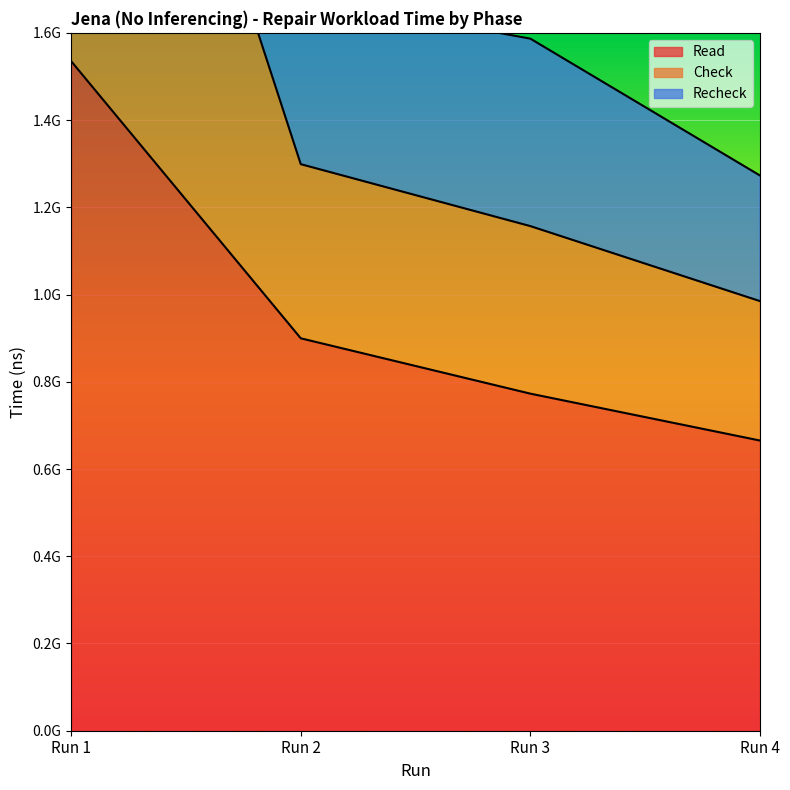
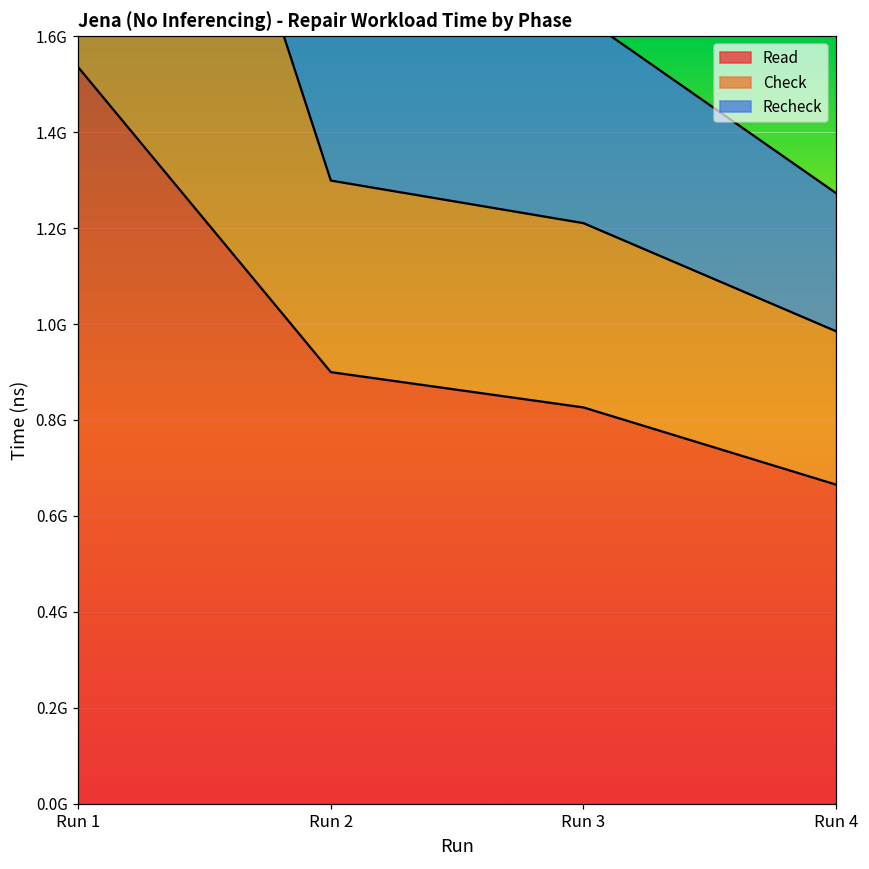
  {
    "Read": {
      "Run 1": 1540000000,
      "Run 2": 900000000,
-     "Run 3": 770000000,
+     "Run 3": 830000000,
      "Run 4": 670000000
    },
    "Check": {
      "Run 2": 400000000,
      "Run 3": 380000000,
      "Run 4": 320000000
    },
    "Recheck": {
      "Run 4": 290000000
    }
  }
